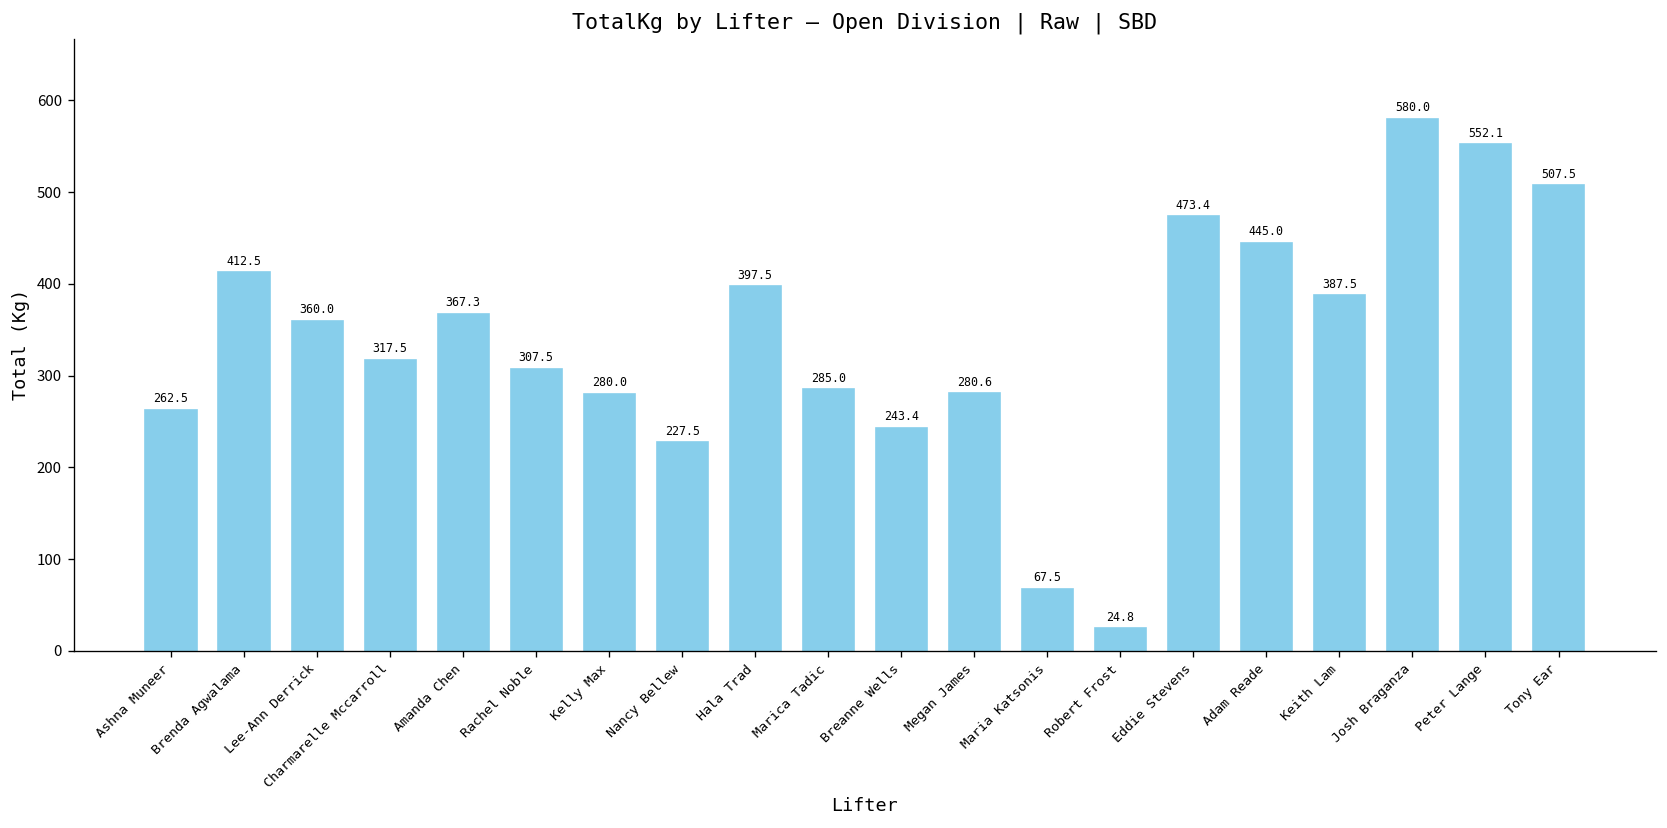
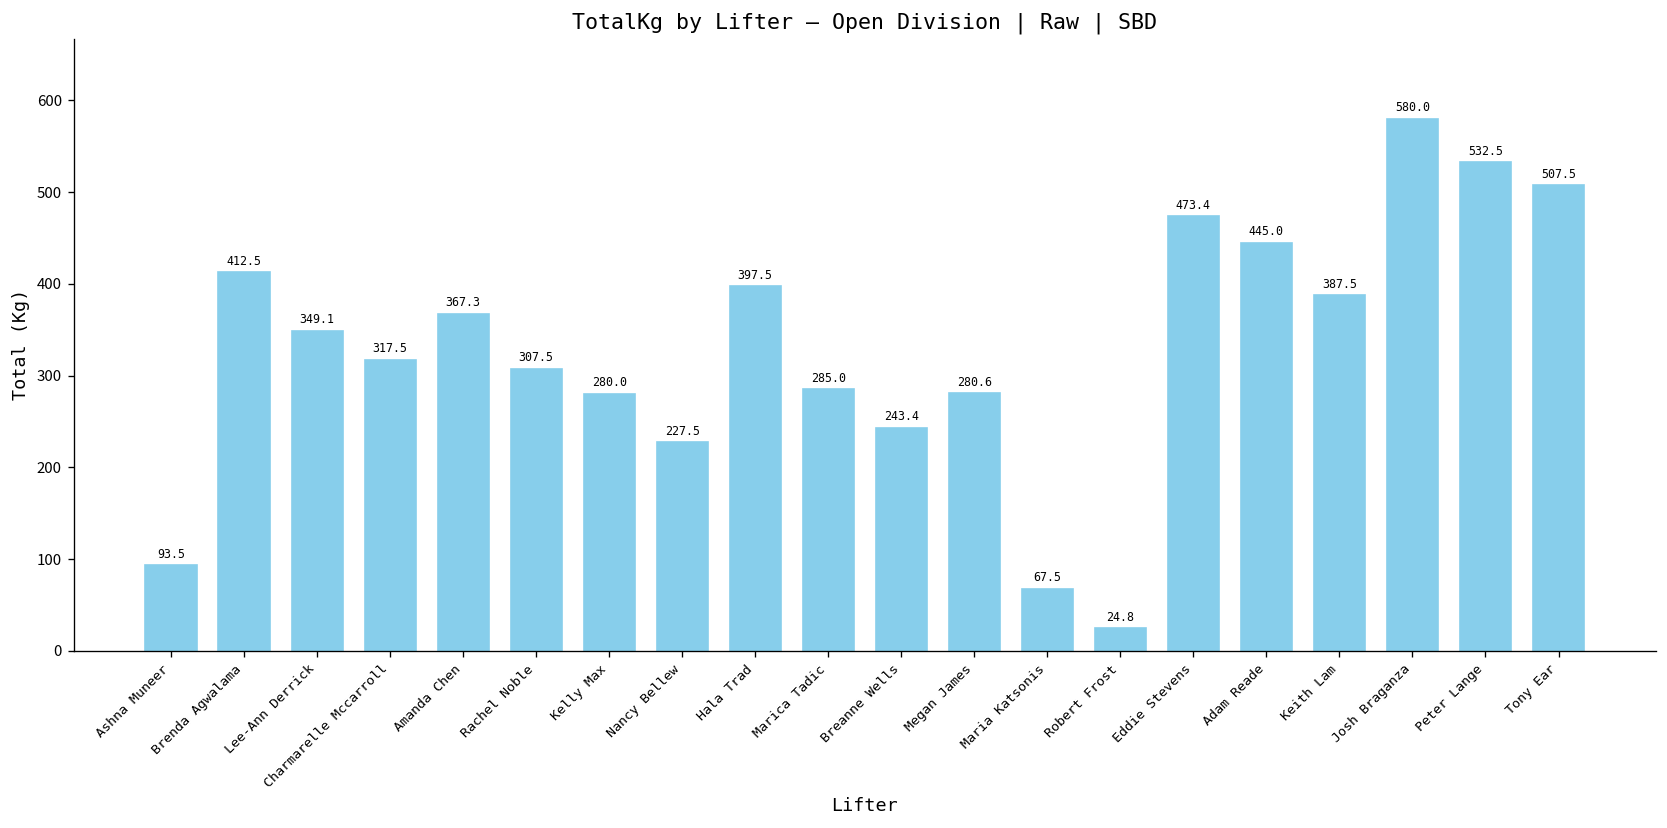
  {
-   "Ashna Muneer": 262.5,
+   "Ashna Muneer": 93.5,
    "Brenda Agwalama": 412.5,
-   "Lee-Ann Derrick": 360.0,
+   "Lee-Ann Derrick": 349.1,
    "Charmarelle Mccarroll": 317.5,
    "Amanda Chen": 367.3,
    "Rachel Noble": 307.5,
    "Kelly Max": 280.0,
    "Nancy Bellew": 227.5,
    "Hala Trad": 397.5,
    "Marica Tadic": 285.0,
    "Breanne Wells": 243.4,
    "Megan James": 280.6,
    "Maria Katsonis": 67.5,
    "Robert Frost": 24.8,
    "Eddie Stevens": 473.4,
    "Adam Reade": 445.0,
    "Keith Lam": 387.5,
    "Josh Braganza": 580.0,
-   "Peter Lange": 552.1,
+   "Peter Lange": 532.5,
    "Tony Ear": 507.5
  }
